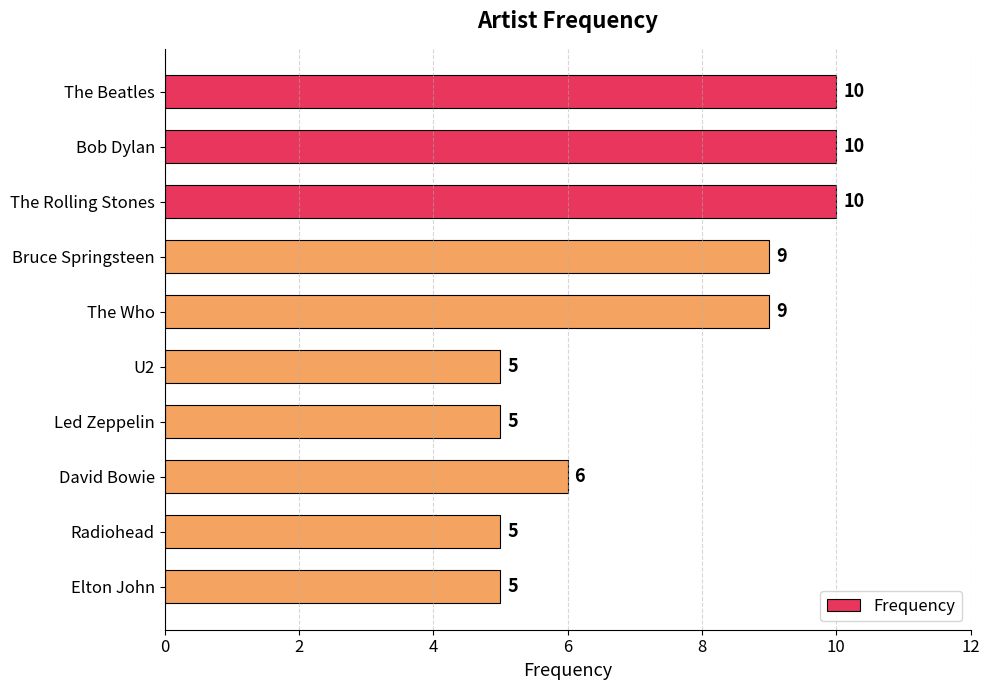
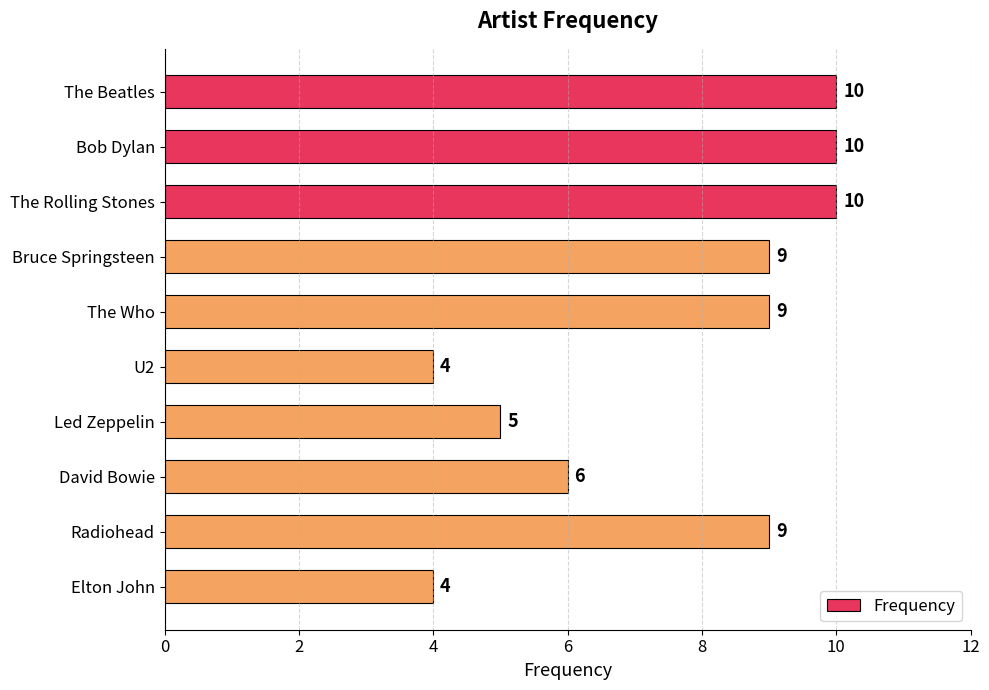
  {
    "The Beatles": 10,
    "Bob Dylan": 10,
    "The Rolling Stones": 10,
    "Bruce Springsteen": 9,
    "The Who": 9,
-   "U2": 5,
+   "U2": 4,
    "Led Zeppelin": 5,
    "David Bowie": 6,
-   "Radiohead": 5,
-   "Elton John": 5
+   "Radiohead": 9,
+   "Elton John": 4
  }
